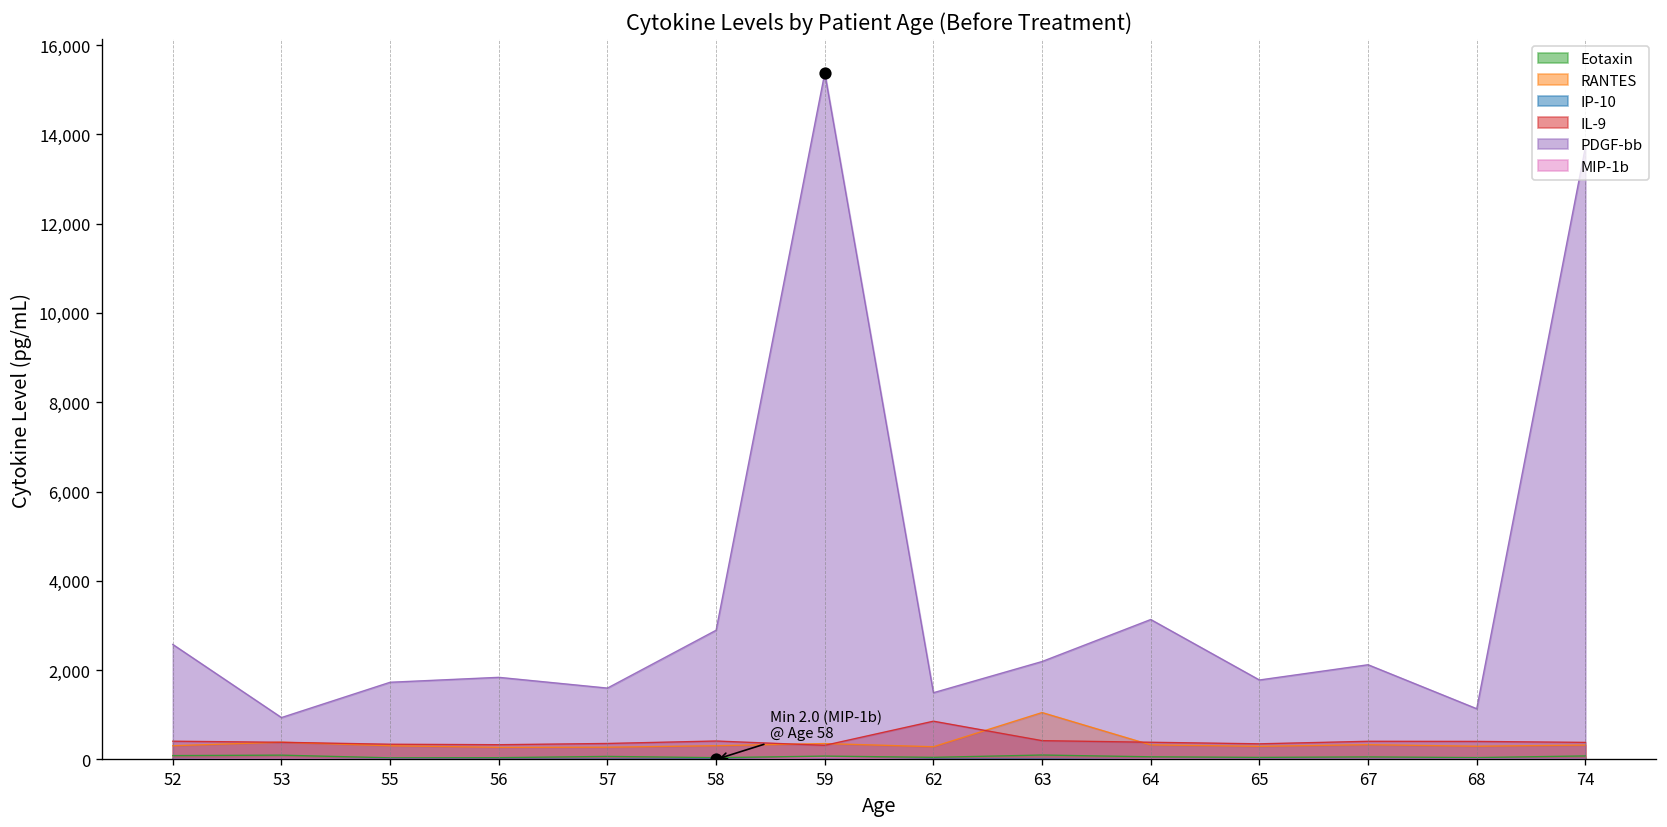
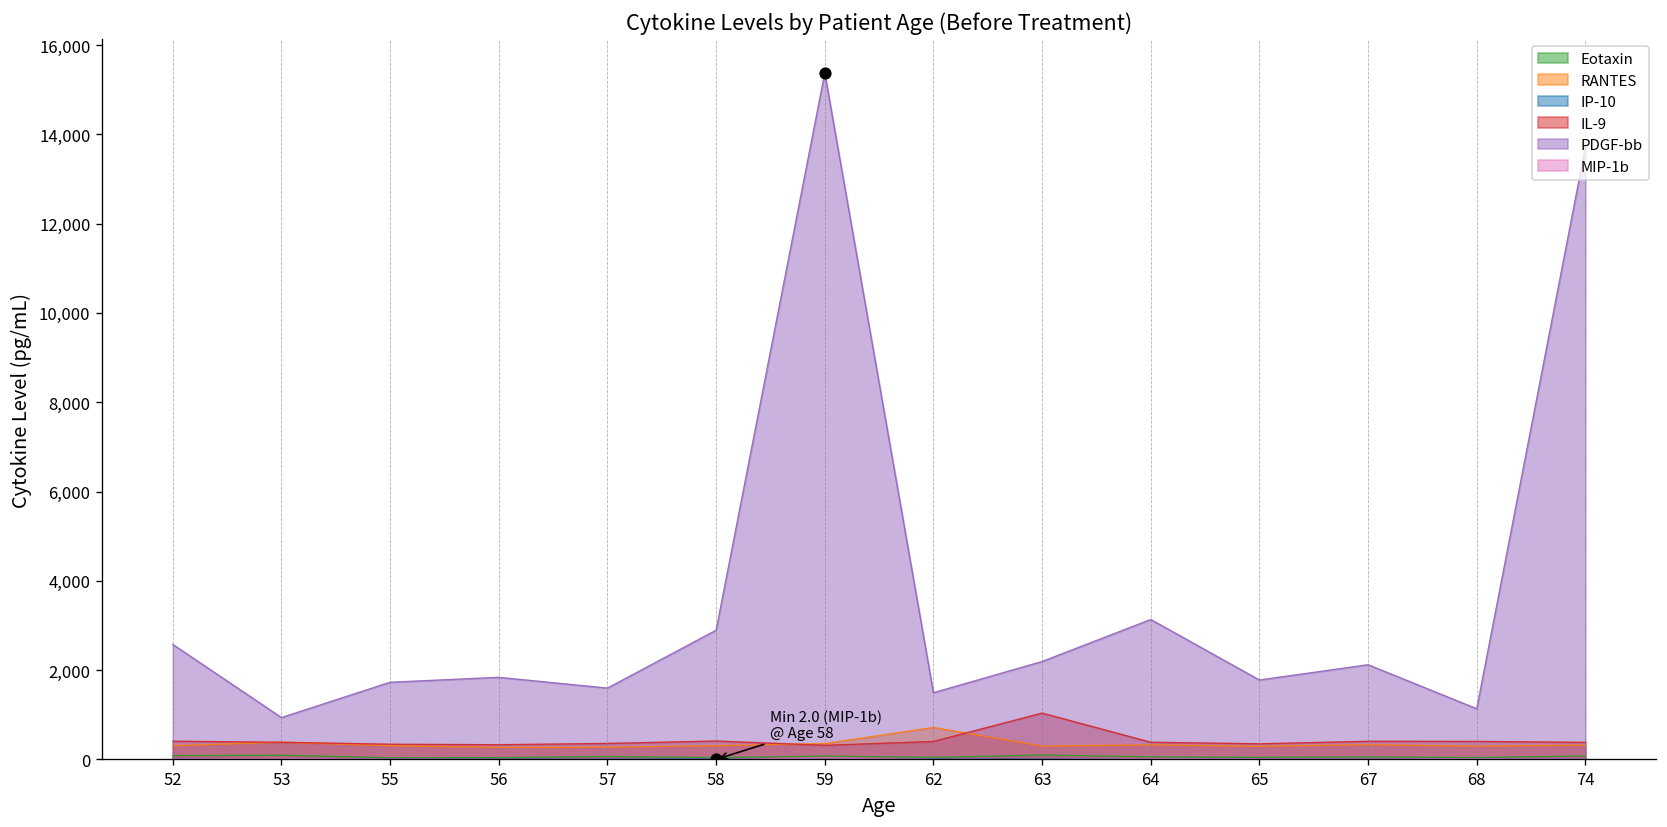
  {
    "Eotaxin": {
      "52": "100",
      "53": "100",
      "63": "100"
    },
    "RANTES": {
      "52": "300",
      "57": "300",
      "58": "300",
-     "62": "300",
-     "63": "1,100",
+     "62": "700",
+     "63": "300",
      "67": "300",
      "68": "300"
    },
    "IL-9": {
      "52": "400",
      "57": "400",
      "58": "400",
-     "62": "900",
-     "63": "400",
+     "62": "400",
+     "63": "1,000",
      "67": "400",
      "68": "400"
    }
  }
